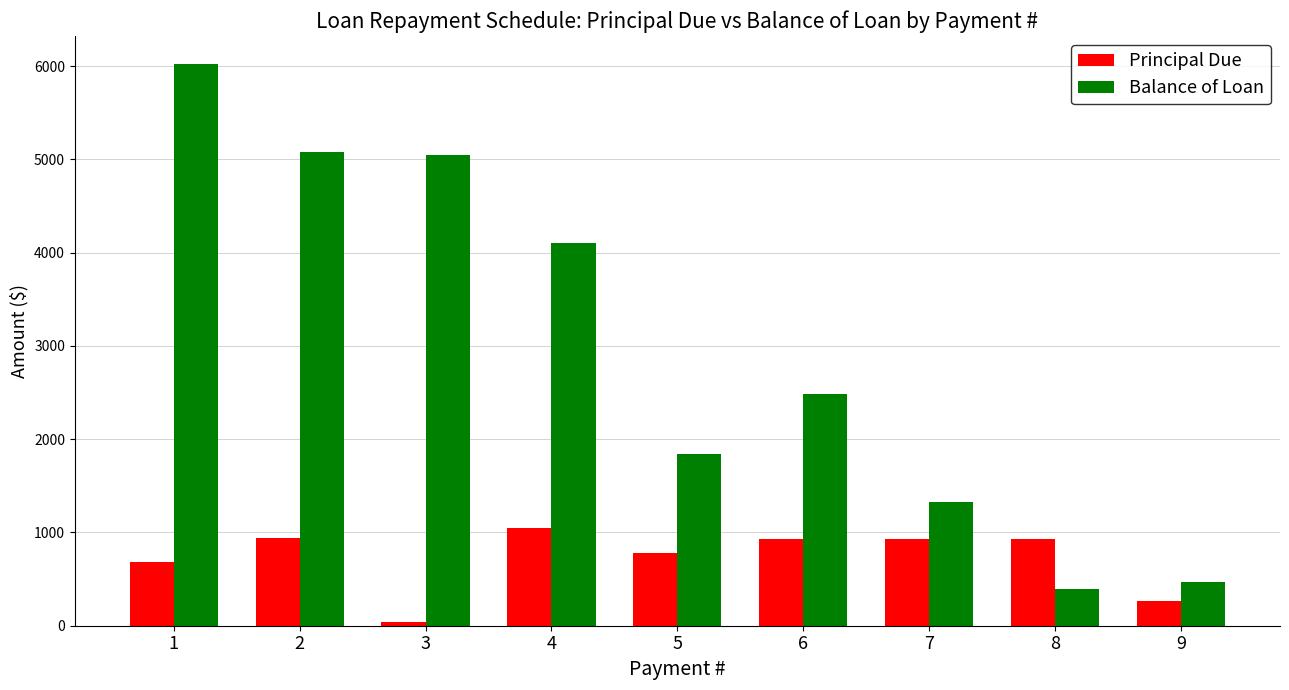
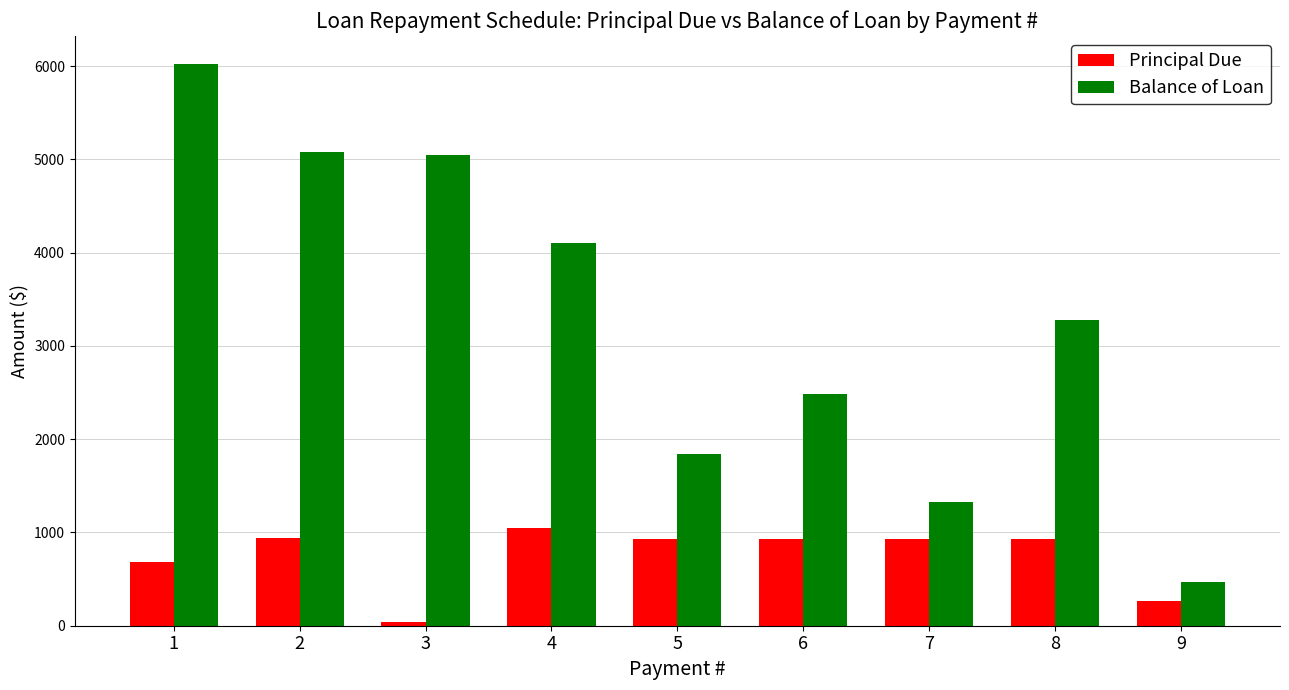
  {
    "Principal Due": {
      "1": 700,
      "2": 900,
      "3": 0,
      "4": 1000,
-     "5": 800,
+     "5": 900,
      "6": 900,
      "7": 900,
      "8": 900,
      "9": 300
    },
    "Balance of Loan": {
      "1": 6000,
      "2": 5100,
      "3": 5000,
      "4": 4100,
      "5": 1800,
      "6": 2500,
      "7": 1300,
-     "8": 400,
+     "8": 3300,
      "9": 500
    }
  }
